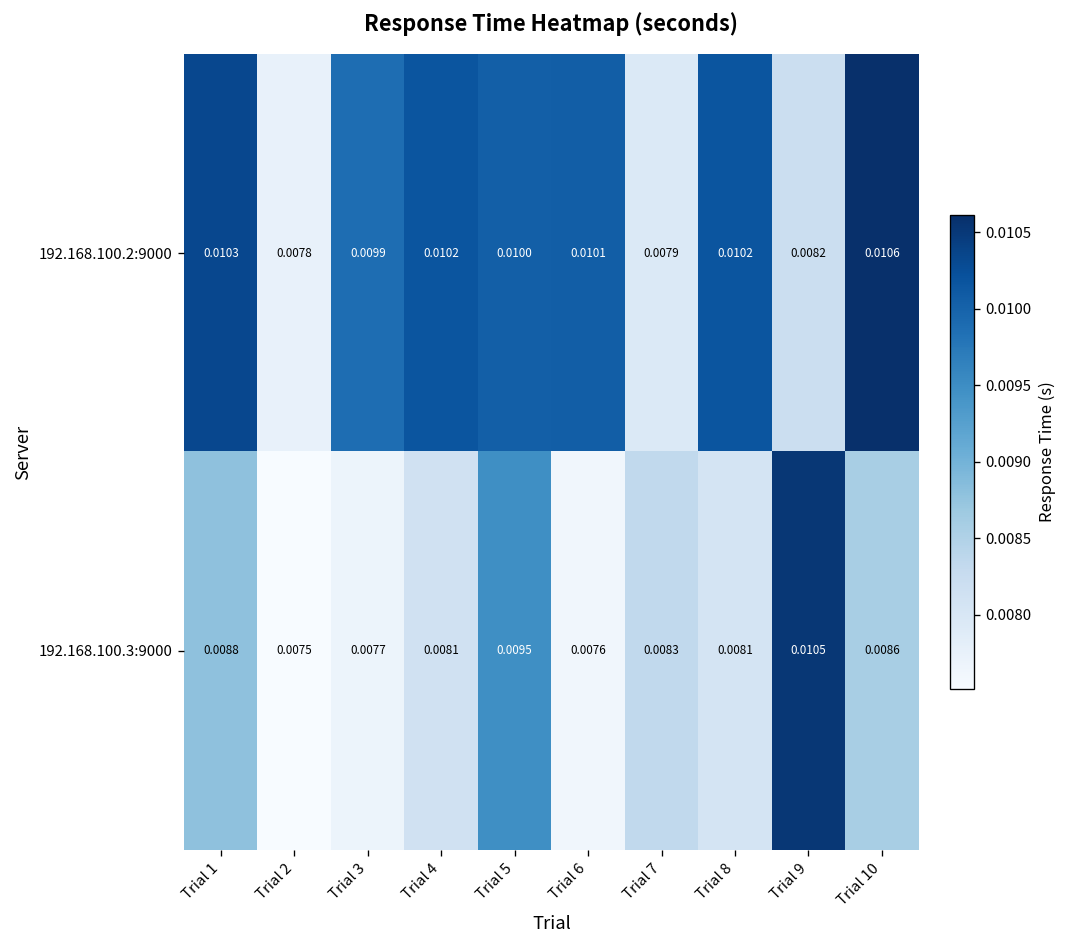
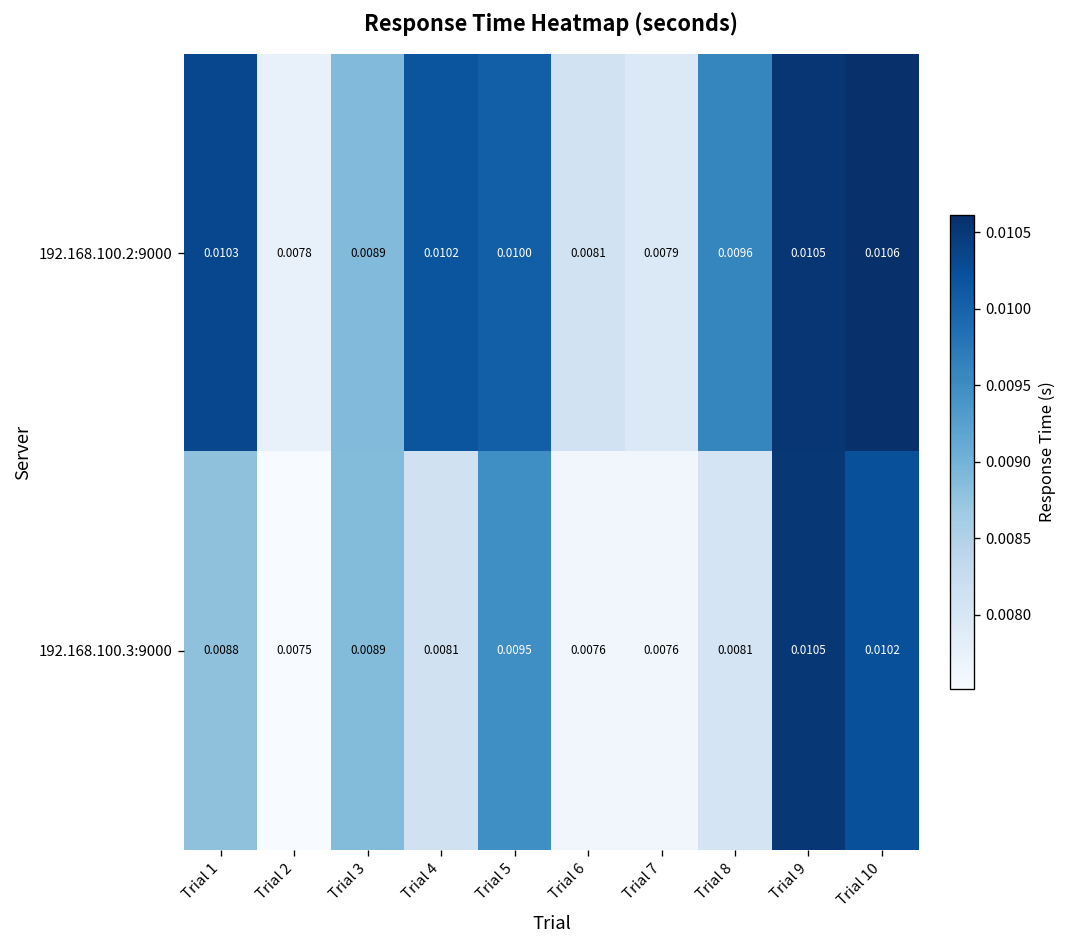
  {
    "192.168.100.2:9000": {
      "Trial 1": 0.0103,
      "Trial 2": 0.0078,
-     "Trial 3": 0.0099,
+     "Trial 3": 0.0089,
      "Trial 4": 0.0102,
      "Trial 5": 0.0100,
-     "Trial 6": 0.0101,
+     "Trial 6": 0.0081,
      "Trial 7": 0.0079,
-     "Trial 8": 0.0102,
-     "Trial 9": 0.0082,
+     "Trial 8": 0.0096,
+     "Trial 9": 0.0105,
      "Trial 10": 0.0106
    },
    "192.168.100.3:9000": {
      "Trial 1": 0.0088,
      "Trial 2": 0.0075,
-     "Trial 3": 0.0077,
+     "Trial 3": 0.0089,
      "Trial 4": 0.0081,
      "Trial 5": 0.0095,
      "Trial 6": 0.0076,
-     "Trial 7": 0.0083,
+     "Trial 7": 0.0076,
      "Trial 8": 0.0081,
      "Trial 9": 0.0105,
-     "Trial 10": 0.0086
+     "Trial 10": 0.0102
    }
  }
